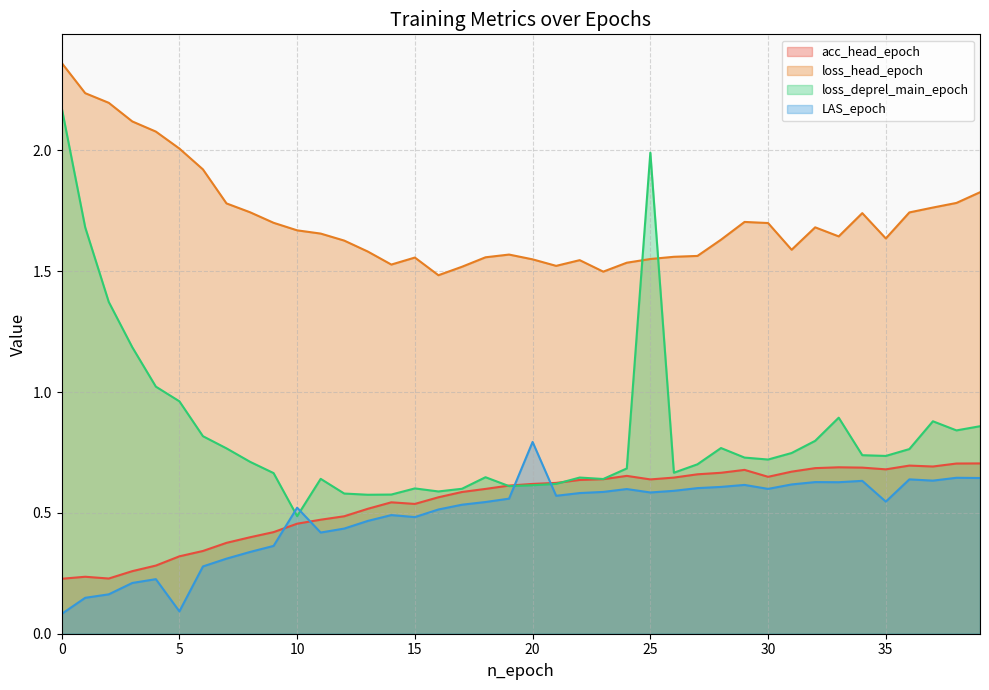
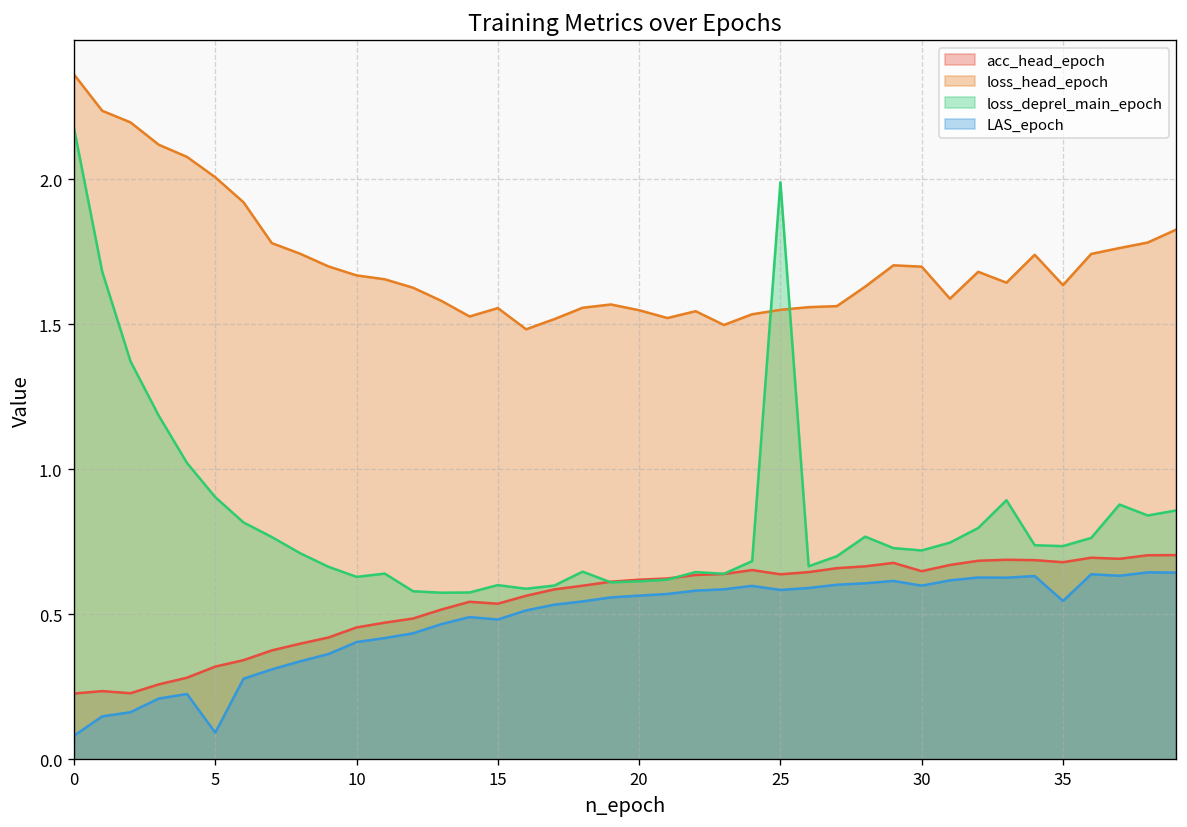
  {
    "loss_deprel_main_epoch": {
      "0": 2.18,
-     "5": 0.96,
-     "10": 0.49,
+     "5": 0.90,
+     "10": 0.63,
      "15": 0.60,
      "25": 1.99,
      "30": 0.72,
      "35": 0.74
    },
    "LAS_epoch": {
      "0": 0.08,
      "5": 0.09,
-     "10": 0.52,
+     "10": 0.40,
      "15": 0.48,
-     "20": 0.79,
+     "20": 0.56,
      "25": 0.58,
      "30": 0.60,
      "35": 0.55
    }
  }
